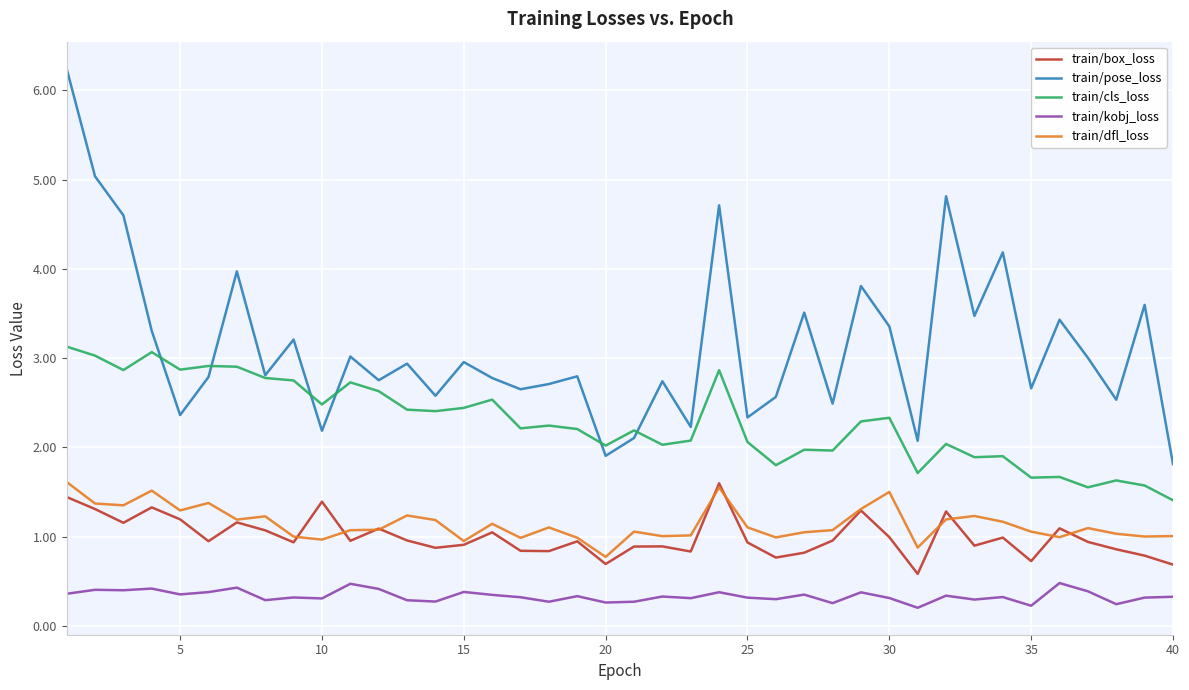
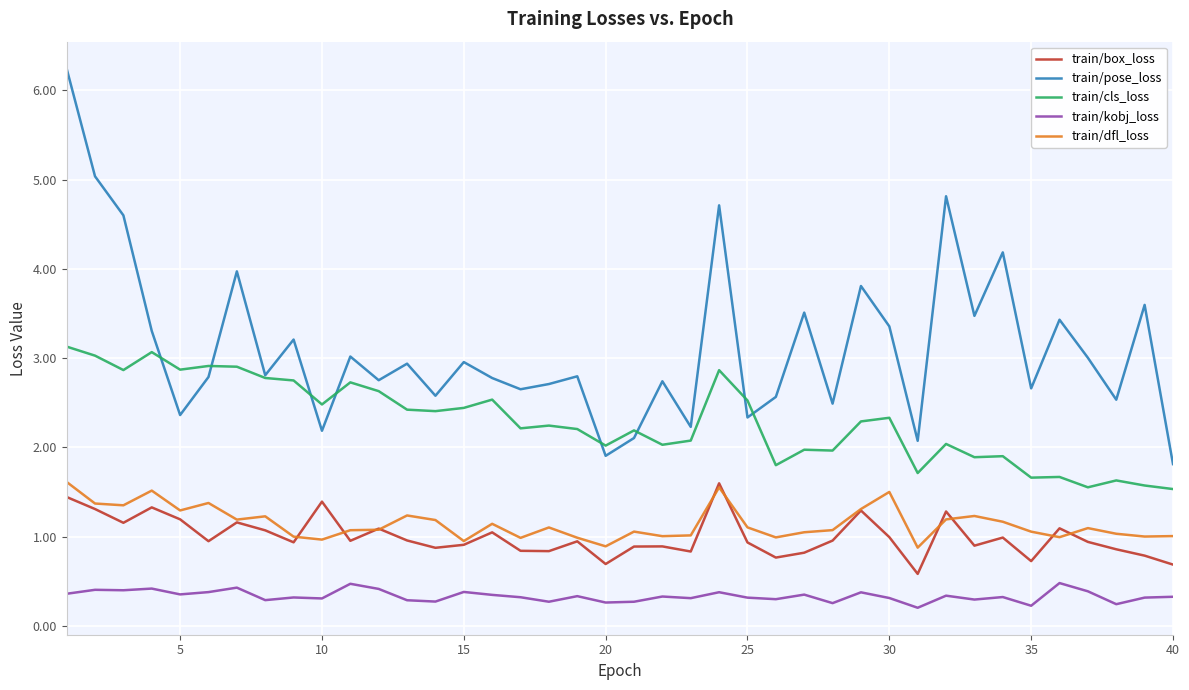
  {
    "train/box_loss": {
      "5": 1.2,
      "10": 1.4,
      "15": 0.9,
      "20": 0.7,
      "25": 0.9,
      "30": 1.0,
      "35": 0.7,
      "40": 0.7
    },
    "train/pose_loss": {
      "5": 2.4,
      "10": 2.2,
      "15": 3.0,
      "20": 1.9,
      "25": 2.3,
      "30": 3.4,
      "35": 2.7,
      "40": 1.8
    },
    "train/cls_loss": {
      "5": 2.9,
      "10": 2.5,
      "15": 2.4,
      "20": 2.0,
-     "25": 2.1,
+     "25": 2.5,
      "30": 2.3,
      "35": 1.7,
-     "40": 1.4
+     "40": 1.5
    },
    "train/kobj_loss": {
      "5": 0.4,
      "10": 0.3,
      "15": 0.4,
      "20": 0.3,
      "25": 0.3,
      "30": 0.3,
      "35": 0.2,
      "40": 0.3
    },
    "train/dfl_loss": {
      "5": 1.3,
      "10": 1.0,
      "15": 1.0,
-     "20": 0.8,
+     "20": 0.9,
      "25": 1.1,
      "30": 1.5,
      "35": 1.1,
      "40": 1.0
    }
  }
